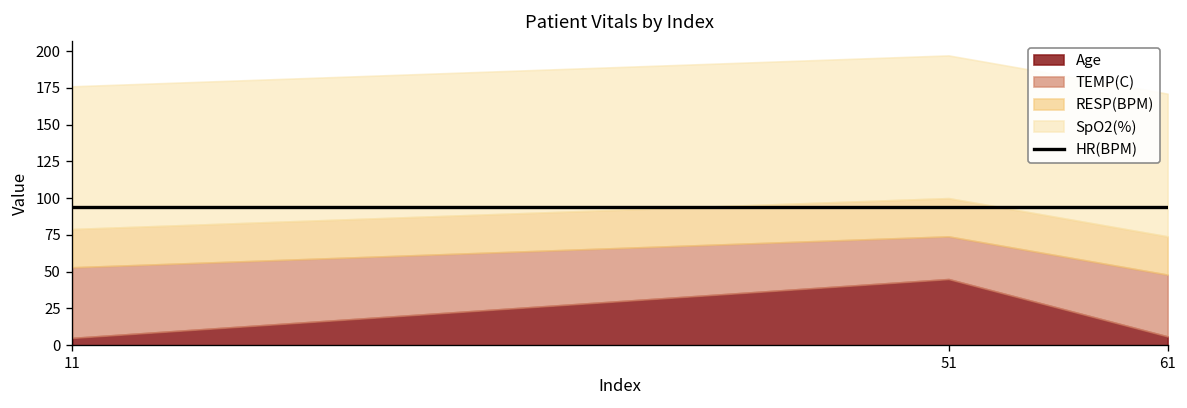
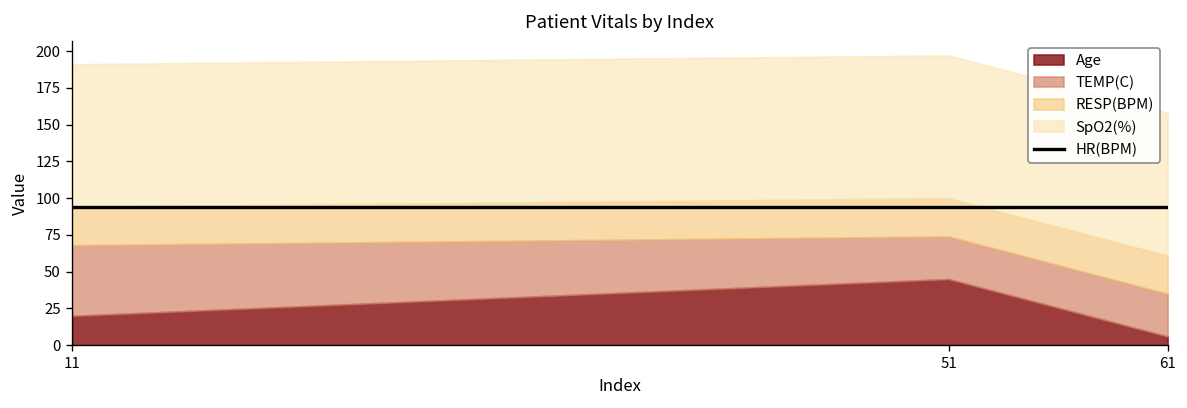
  {
    "Age": {
-     "11": 5,
+     "11": 20,
      "51": 45,
      "61": 6
    },
    "HR(BPM)": {
      "51": 94,
      "61": 94
    },
    "TEMP(C)": {
      "11": 48,
      "51": 29,
-     "61": 42
+     "61": 29
    },
    "RESP(BPM)": {
      "51": 26,
      "61": 26
    },
    "SpO2(%)": {
      "11": 97,
      "51": 97,
      "61": 97
    }
  }
